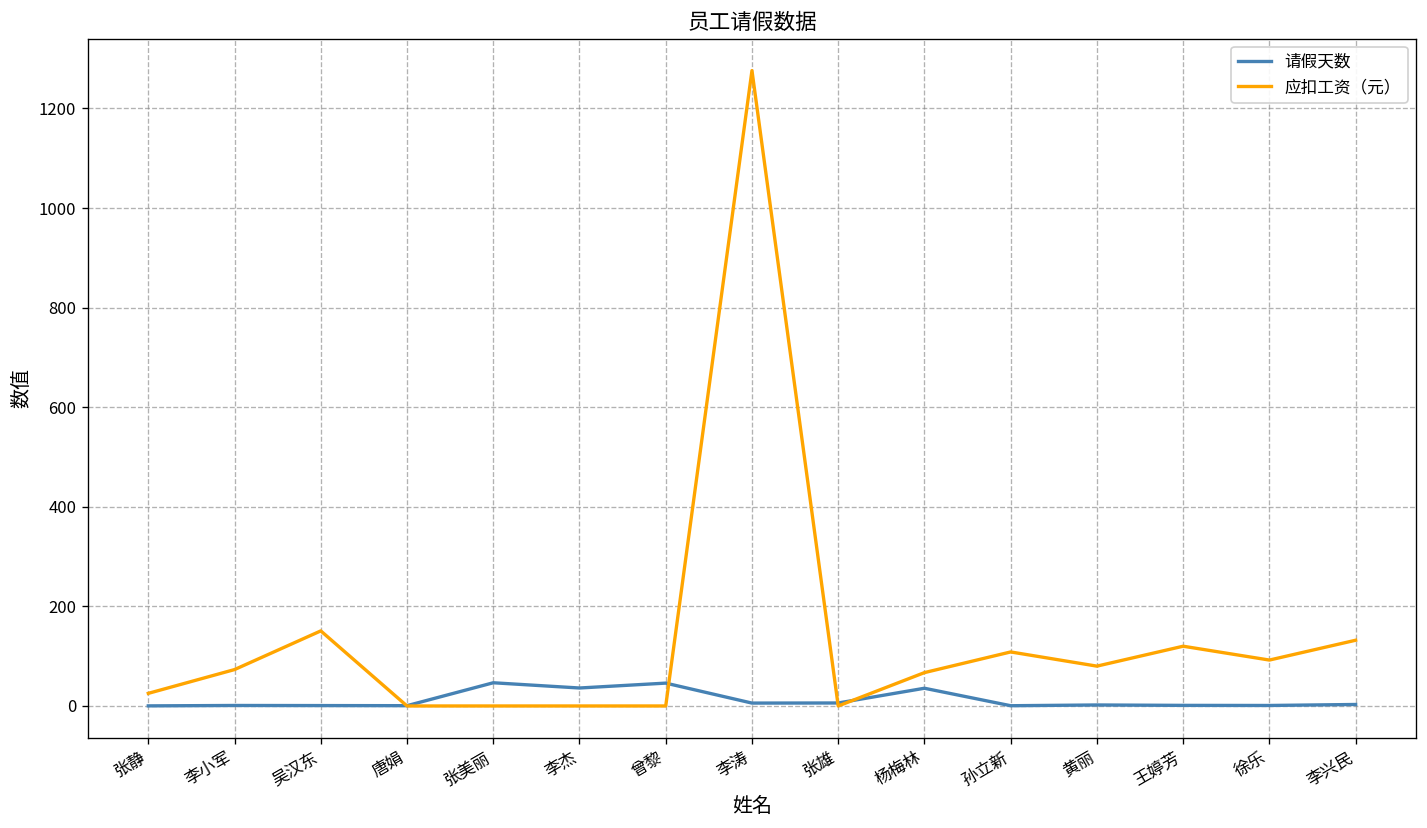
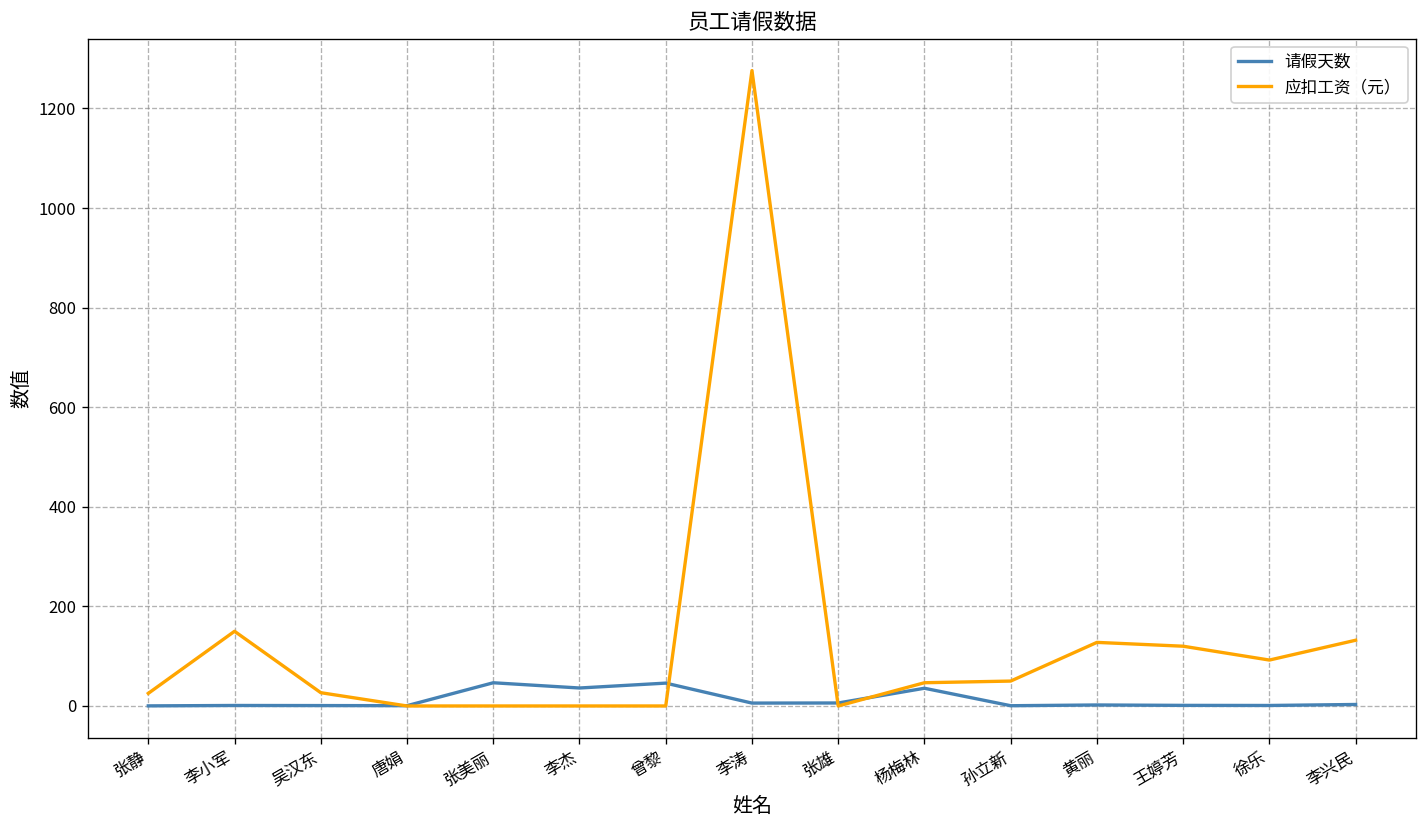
  {
    "请假天数": {
      "张静": 0,
      "李小军": 0,
      "吴汉东": 0,
      "张美丽": 50,
      "李杰": 40,
      "曾黎": 50,
      "李涛": 10,
      "杨梅林": 40,
      "孙立新": 0,
      "黄丽": 0,
      "王婷芳": 0,
      "徐乐": 0,
      "李兴民": 0
    },
    "应扣工资（元）": {
      "张静": 30,
-     "李小军": 70,
-     "吴汉东": 150,
+     "李小军": 150,
+     "吴汉东": 30,
      "张美丽": 0,
      "李杰": 0,
      "曾黎": 0,
      "李涛": 1280,
-     "杨梅林": 70,
-     "孙立新": 110,
-     "黄丽": 80,
+     "杨梅林": 50,
+     "孙立新": 50,
+     "黄丽": 130,
      "王婷芳": 120,
      "徐乐": 90,
      "李兴民": 130
    }
  }
